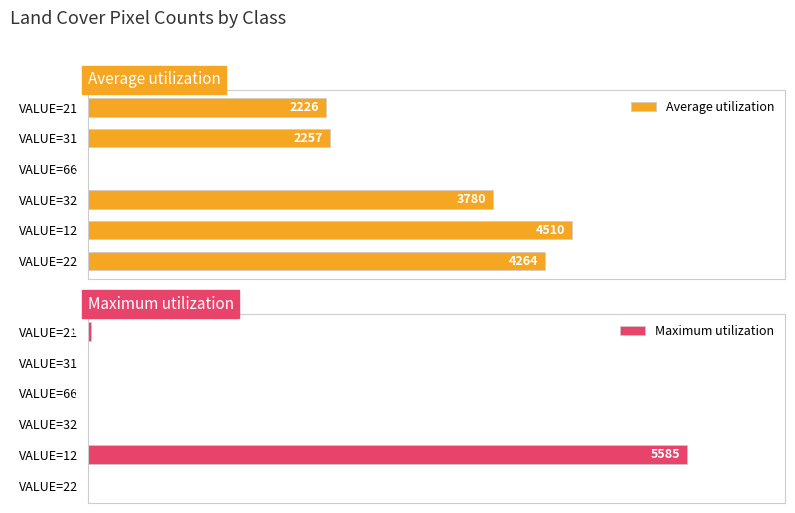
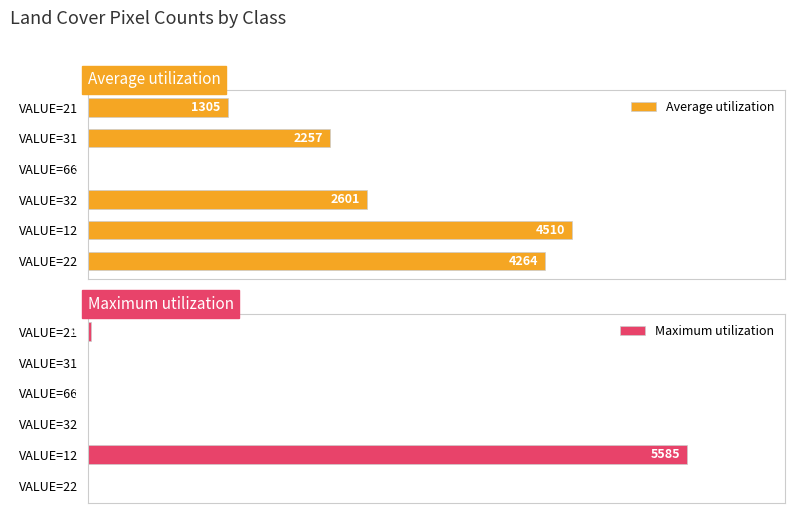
  {
    "Average utilization": {
-     "VALUE=21": 2226,
+     "VALUE=21": 1305,
      "VALUE=31": 2257,
-     "VALUE=32": 3780,
+     "VALUE=32": 2601,
      "VALUE=12": 4510,
      "VALUE=22": 4264
    },
    "Maximum utilization": {
      "VALUE=12": 5585
    }
  }
